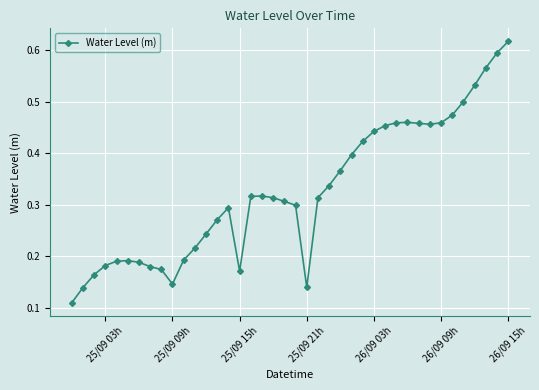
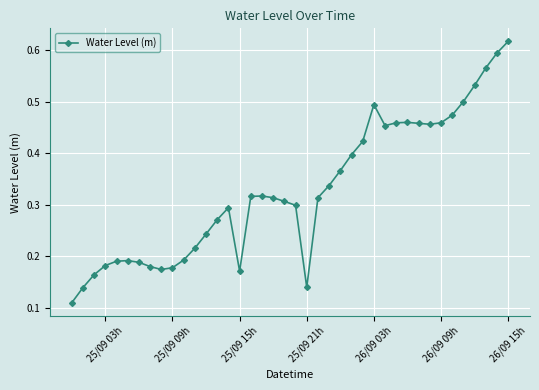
  {
    "25/09 03h": 0.18,
-   "25/09 09h": 0.15,
+   "25/09 09h": 0.18,
    "25/09 15h": 0.17,
    "25/09 21h": 0.14,
-   "26/09 03h": 0.44,
+   "26/09 03h": 0.49,
    "26/09 09h": 0.46,
    "26/09 15h": 0.62
  }
